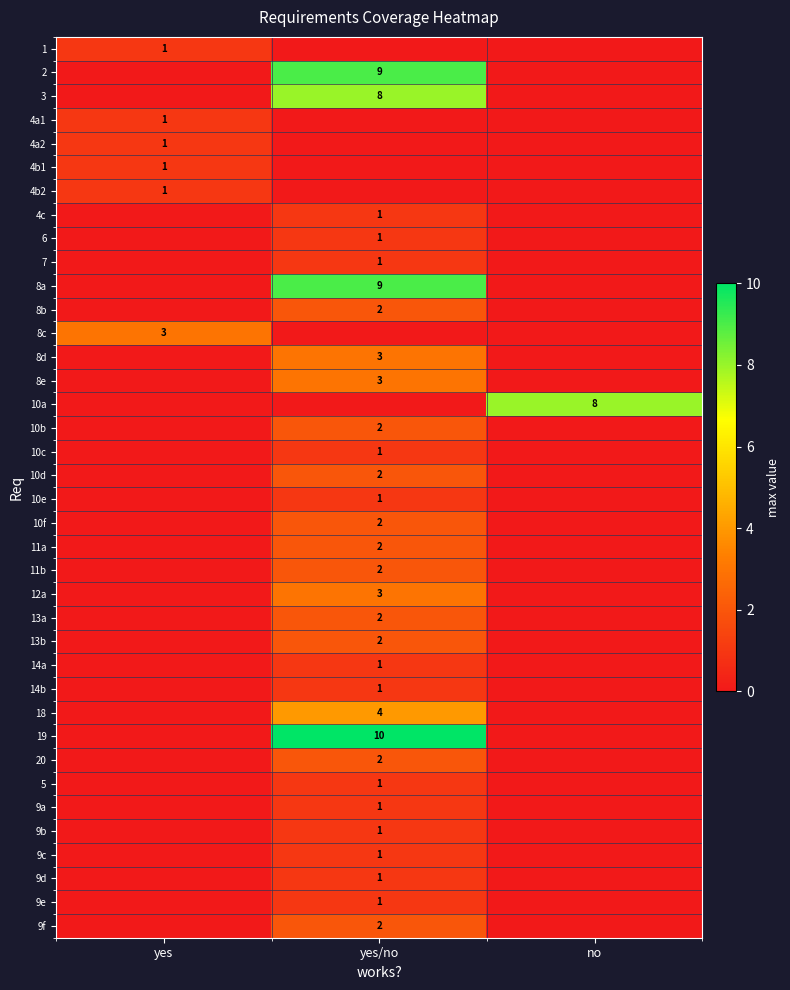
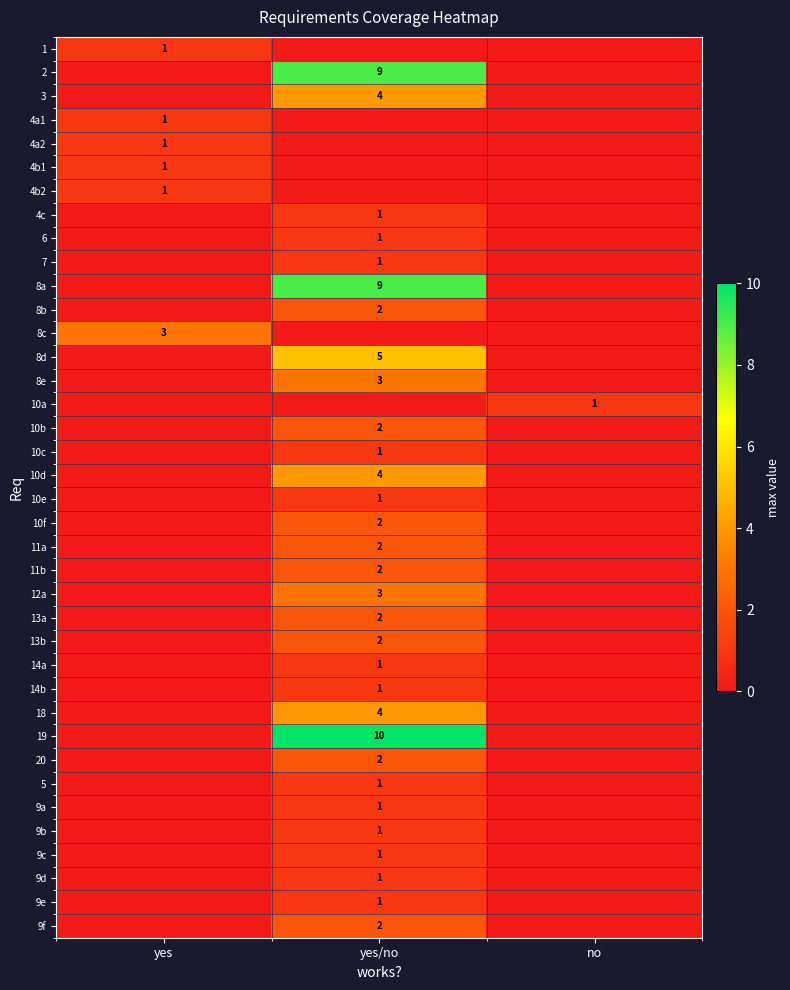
  {
    "1": {
      "yes": 1
    },
    "2": {
      "yes/no": 9
    },
    "3": {
-     "yes/no": 8
+     "yes/no": 4
    },
    "4a1": {
      "yes": 1
    },
    "4a2": {
      "yes": 1
    },
    "4b1": {
      "yes": 1
    },
    "4b2": {
      "yes": 1
    },
    "4c": {
      "yes/no": 1
    },
    "6": {
      "yes/no": 1
    },
    "7": {
      "yes/no": 1
    },
    "8a": {
      "yes/no": 9
    },
    "8b": {
      "yes/no": 2
    },
    "8c": {
      "yes": 3
    },
    "8d": {
-     "yes/no": 3
+     "yes/no": 5
    },
    "8e": {
      "yes/no": 3
    },
    "10a": {
-     "no": 8
+     "no": 1
    },
    "10b": {
      "yes/no": 2
    },
    "10c": {
      "yes/no": 1
    },
    "10d": {
-     "yes/no": 2
+     "yes/no": 4
    },
    "10e": {
      "yes/no": 1
    },
    "10f": {
      "yes/no": 2
    },
    "11a": {
      "yes/no": 2
    },
    "11b": {
      "yes/no": 2
    },
    "12a": {
      "yes/no": 3
    },
    "13a": {
      "yes/no": 2
    },
    "13b": {
      "yes/no": 2
    },
    "14a": {
      "yes/no": 1
    },
    "14b": {
      "yes/no": 1
    },
    "18": {
      "yes/no": 4
    },
    "19": {
      "yes/no": 10
    },
    "20": {
      "yes/no": 2
    },
    "5": {
      "yes/no": 1
    },
    "9a": {
      "yes/no": 1
    },
    "9b": {
      "yes/no": 1
    },
    "9c": {
      "yes/no": 1
    },
    "9d": {
      "yes/no": 1
    },
    "9e": {
      "yes/no": 1
    },
    "9f": {
      "yes/no": 2
    }
  }
